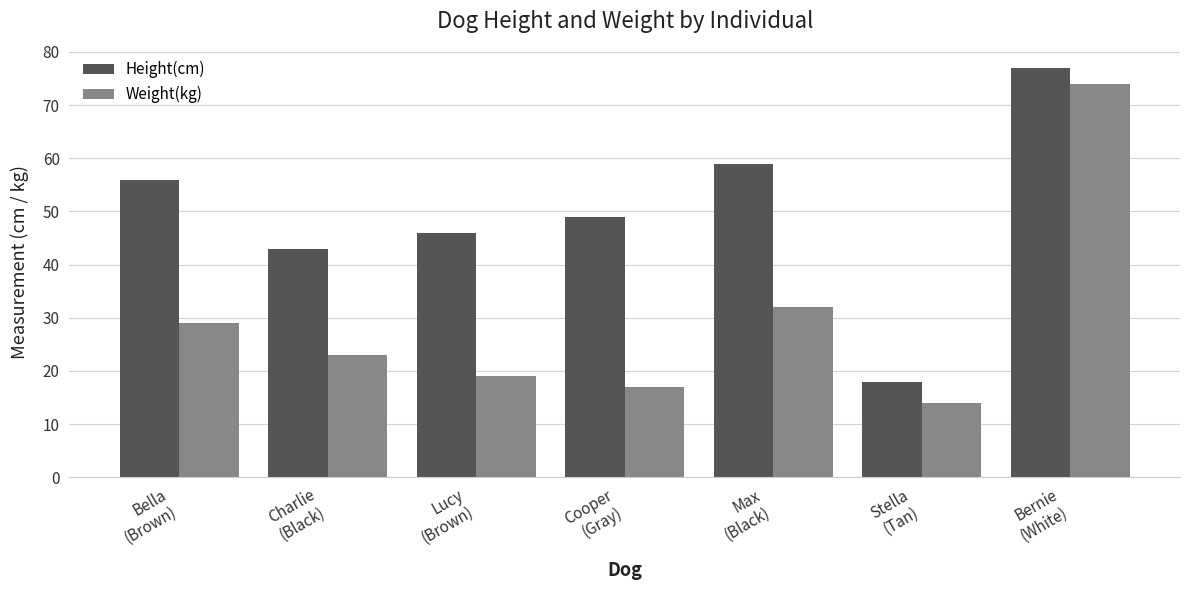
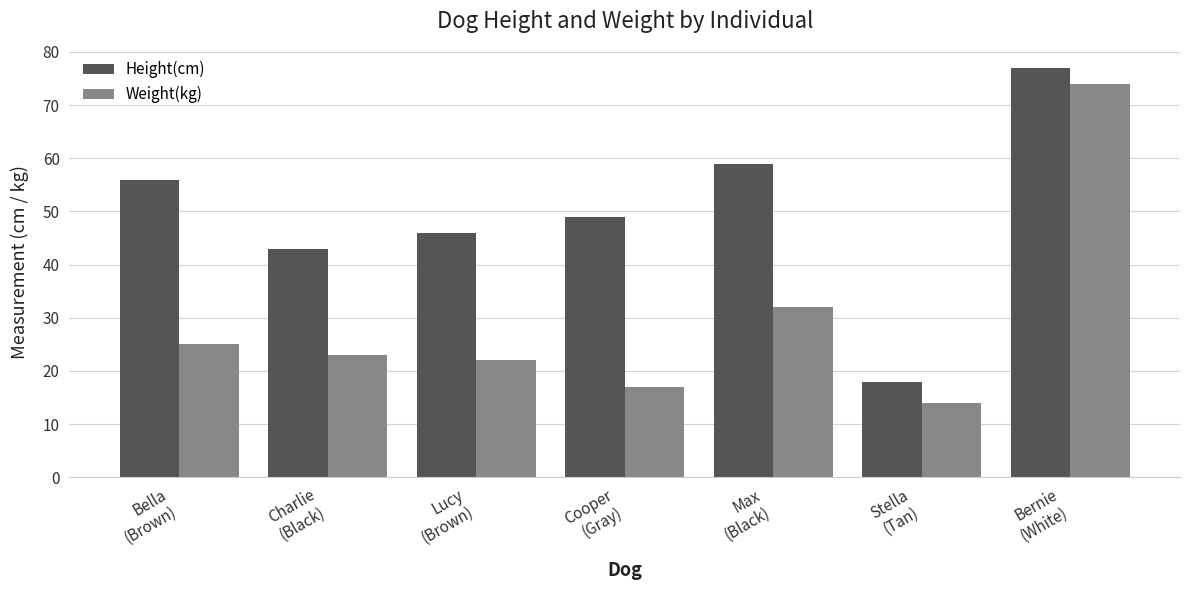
  {
    "Height(cm)": {
      "Bella (Brown)": 56,
      "Charlie (Black)": 43,
      "Lucy (Brown)": 46,
      "Cooper (Gray)": 49,
      "Max (Black)": 59,
      "Stella (Tan)": 18,
      "Bernie (White)": 77
    },
    "Weight(kg)": {
-     "Bella (Brown)": 29,
+     "Bella (Brown)": 25,
      "Charlie (Black)": 23,
-     "Lucy (Brown)": 19,
+     "Lucy (Brown)": 22,
      "Cooper (Gray)": 17,
      "Max (Black)": 32,
      "Stella (Tan)": 14,
      "Bernie (White)": 74
    }
  }
